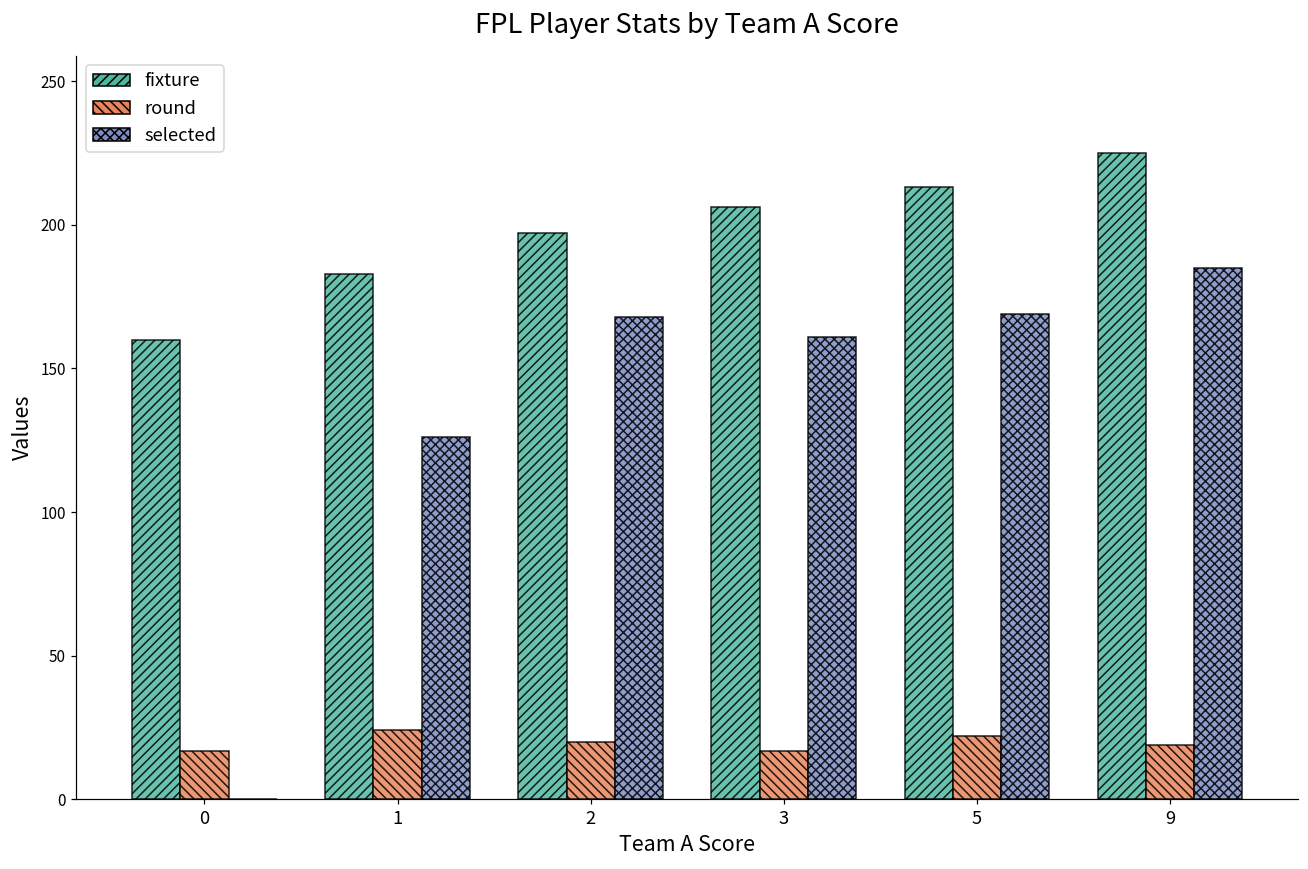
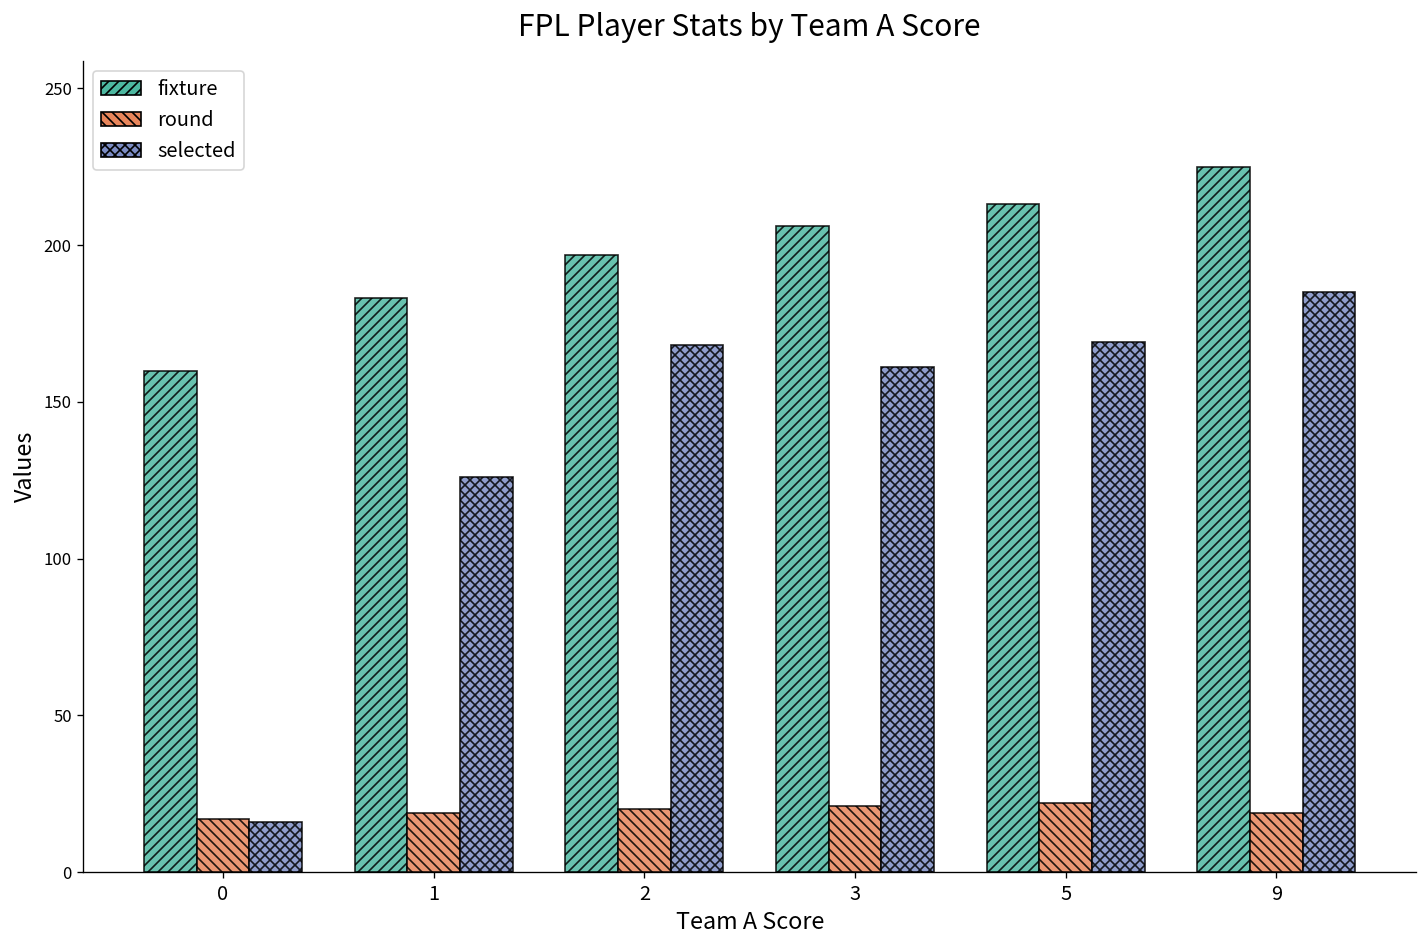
  {
    "fixture": {
      "0": 160,
      "1": 183,
      "2": 197,
      "3": 206,
      "5": 213,
      "9": 225
    },
    "round": {
      "0": 17,
-     "1": 24,
+     "1": 19,
      "2": 20,
-     "3": 17,
+     "3": 21,
      "5": 22,
      "9": 19
    },
    "selected": {
-     "0": 0,
+     "0": 16,
      "1": 126,
      "2": 168,
      "3": 161,
      "5": 169,
      "9": 185
    }
  }
